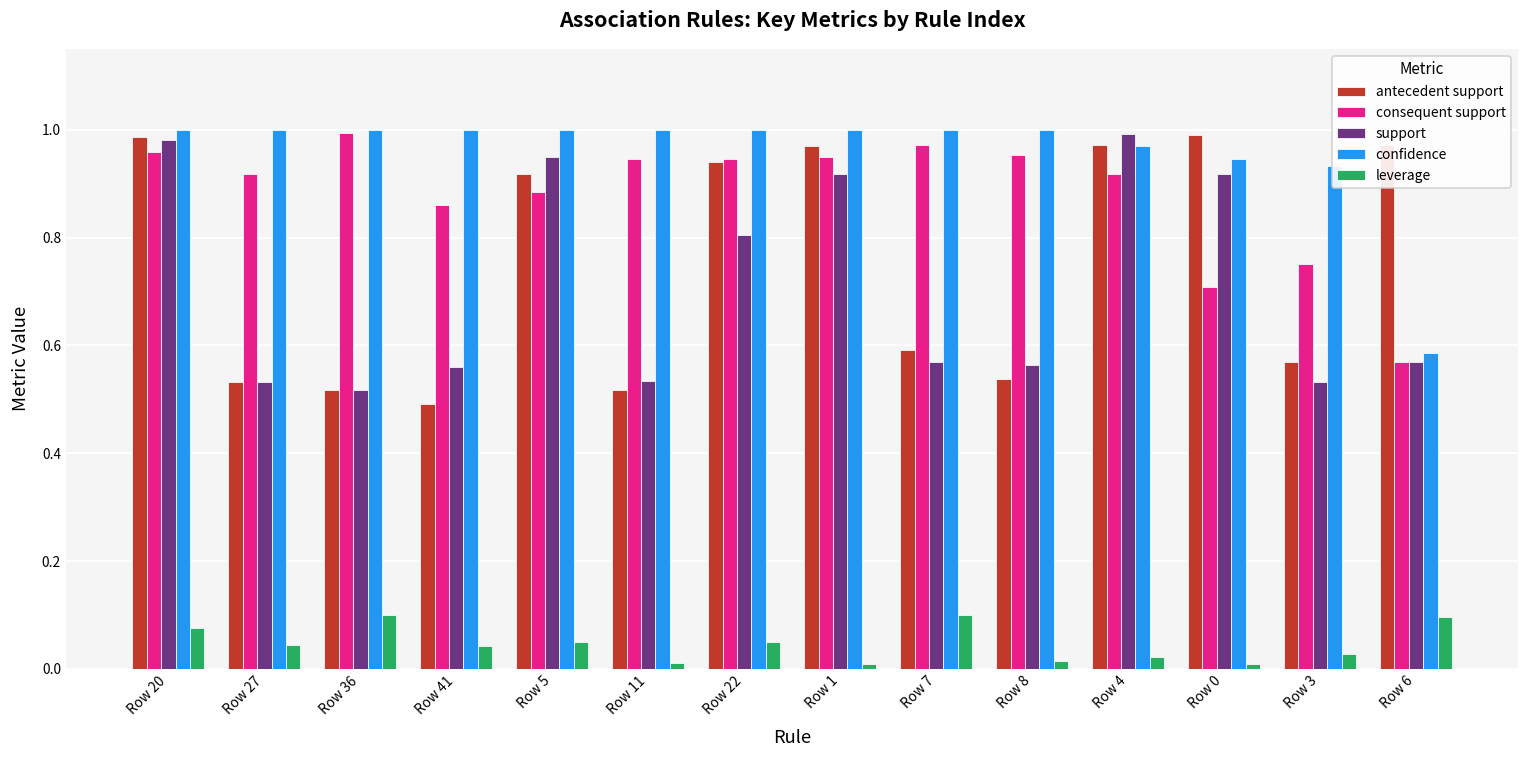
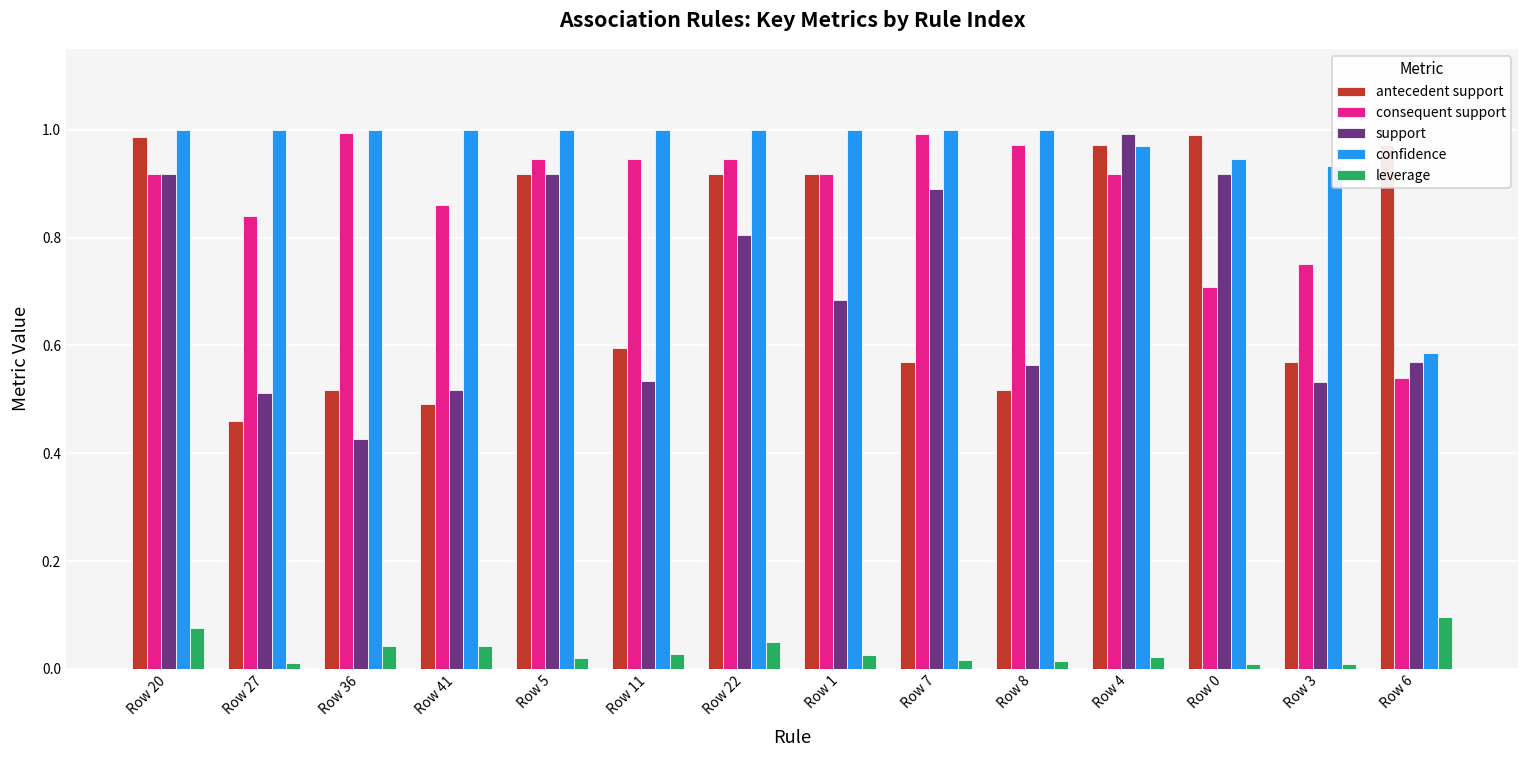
  {
    "antecedent support": {
      "Row 20": 0.99,
-     "Row 27": 0.53,
+     "Row 27": 0.46,
      "Row 36": 0.52,
      "Row 41": 0.49,
      "Row 5": 0.92,
-     "Row 11": 0.52,
-     "Row 22": 0.94,
-     "Row 1": 0.97,
-     "Row 7": 0.59,
-     "Row 8": 0.54,
+     "Row 11": 0.60,
+     "Row 22": 0.92,
+     "Row 1": 0.92,
+     "Row 7": 0.57,
+     "Row 8": 0.52,
      "Row 4": 0.97,
      "Row 0": 0.99,
      "Row 3": 0.57
    },
    "consequent support": {
-     "Row 20": 0.96,
-     "Row 27": 0.92,
+     "Row 20": 0.92,
+     "Row 27": 0.84,
      "Row 36": 0.99,
      "Row 41": 0.86,
-     "Row 5": 0.88,
+     "Row 5": 0.95,
      "Row 11": 0.95,
      "Row 22": 0.95,
-     "Row 1": 0.95,
-     "Row 7": 0.97,
-     "Row 8": 0.95,
+     "Row 1": 0.92,
+     "Row 7": 0.99,
+     "Row 8": 0.97,
      "Row 4": 0.92,
      "Row 0": 0.71,
      "Row 3": 0.75,
-     "Row 6": 0.57
+     "Row 6": 0.54
    },
    "support": {
-     "Row 20": 0.98,
-     "Row 27": 0.53,
-     "Row 36": 0.52,
-     "Row 41": 0.56,
-     "Row 5": 0.95,
+     "Row 20": 0.92,
+     "Row 27": 0.51,
+     "Row 36": 0.43,
+     "Row 41": 0.52,
+     "Row 5": 0.92,
      "Row 11": 0.53,
      "Row 22": 0.80,
-     "Row 1": 0.92,
-     "Row 7": 0.57,
+     "Row 1": 0.68,
+     "Row 7": 0.89,
      "Row 8": 0.56,
      "Row 4": 0.99,
      "Row 0": 0.92,
      "Row 3": 0.53,
      "Row 6": 0.57
    },
    "confidence": {
      "Row 20": 1.00,
      "Row 27": 1.00,
      "Row 36": 1.00,
      "Row 41": 1.00,
      "Row 5": 1.00,
      "Row 11": 1.00,
      "Row 22": 1.00,
      "Row 1": 1.00,
      "Row 7": 1.00,
      "Row 8": 1.00,
      "Row 4": 0.97,
      "Row 0": 0.94,
      "Row 6": 0.59
    },
    "leverage": {
      "Row 20": 0.08,
-     "Row 27": 0.04,
-     "Row 36": 0.10,
+     "Row 27": 0.01,
+     "Row 36": 0.04,
      "Row 41": 0.04,
-     "Row 5": 0.05,
-     "Row 11": 0.01,
+     "Row 5": 0.02,
+     "Row 11": 0.03,
      "Row 22": 0.05,
-     "Row 1": 0.01,
-     "Row 7": 0.10,
+     "Row 1": 0.03,
+     "Row 7": 0.02,
      "Row 8": 0.02,
      "Row 4": 0.02,
      "Row 0": 0.01,
-     "Row 3": 0.03,
+     "Row 3": 0.01,
      "Row 6": 0.10
    }
  }
